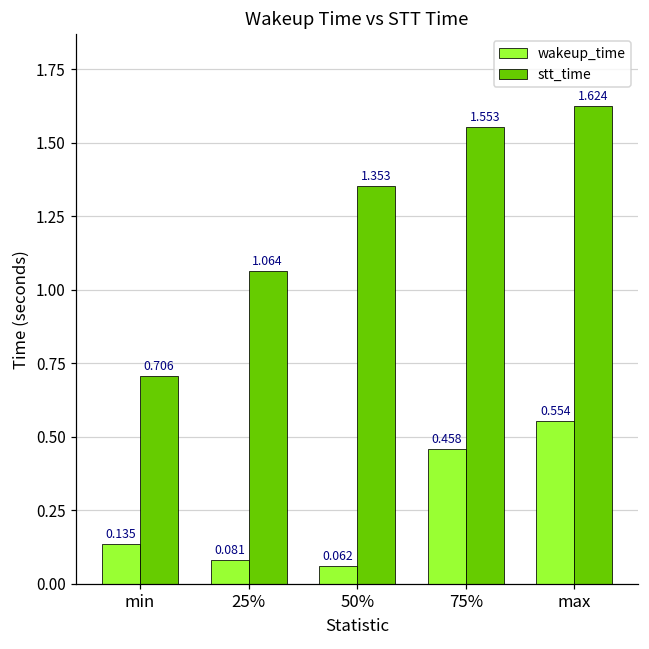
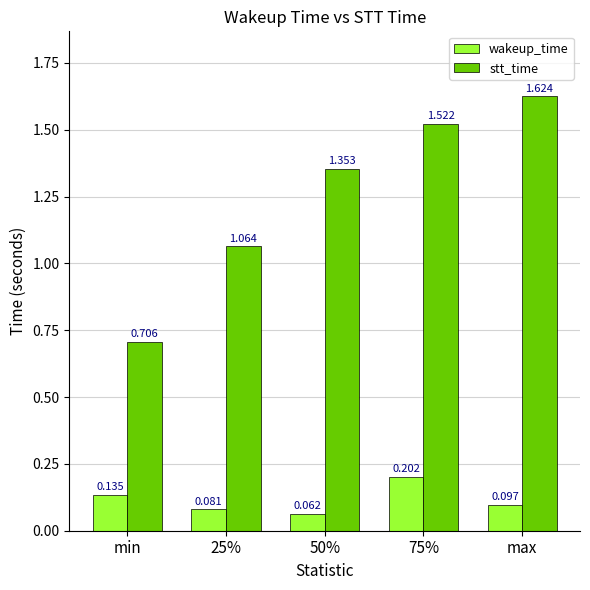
  {
    "wakeup_time": {
      "min": 0.135,
      "25%": 0.081,
      "50%": 0.062,
-     "75%": 0.458,
-     "max": 0.554
+     "75%": 0.202,
+     "max": 0.097
    },
    "stt_time": {
      "min": 0.706,
      "25%": 1.064,
      "50%": 1.353,
-     "75%": 1.553,
+     "75%": 1.522,
      "max": 1.624
    }
  }
